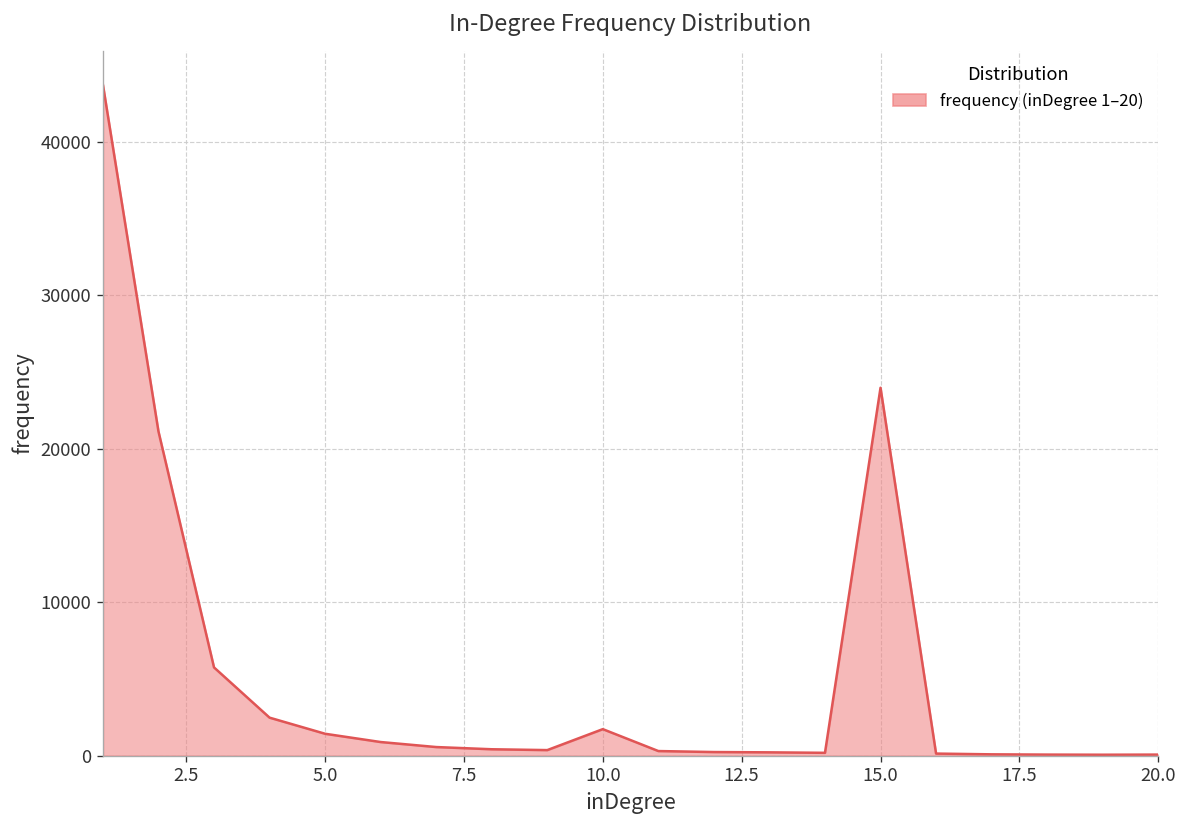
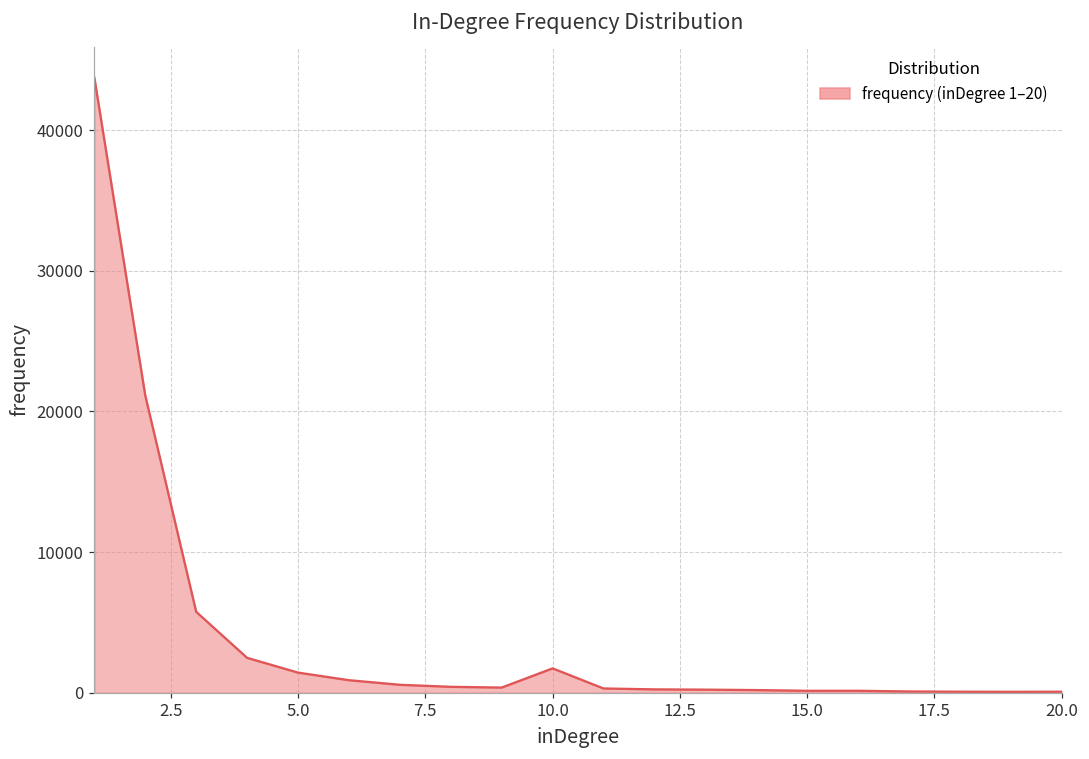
  {
    "5.0": 1400,
    "10.0": 1700,
-   "15.0": 24000,
+   "15.0": 100,
    "20.0": 100
  }
